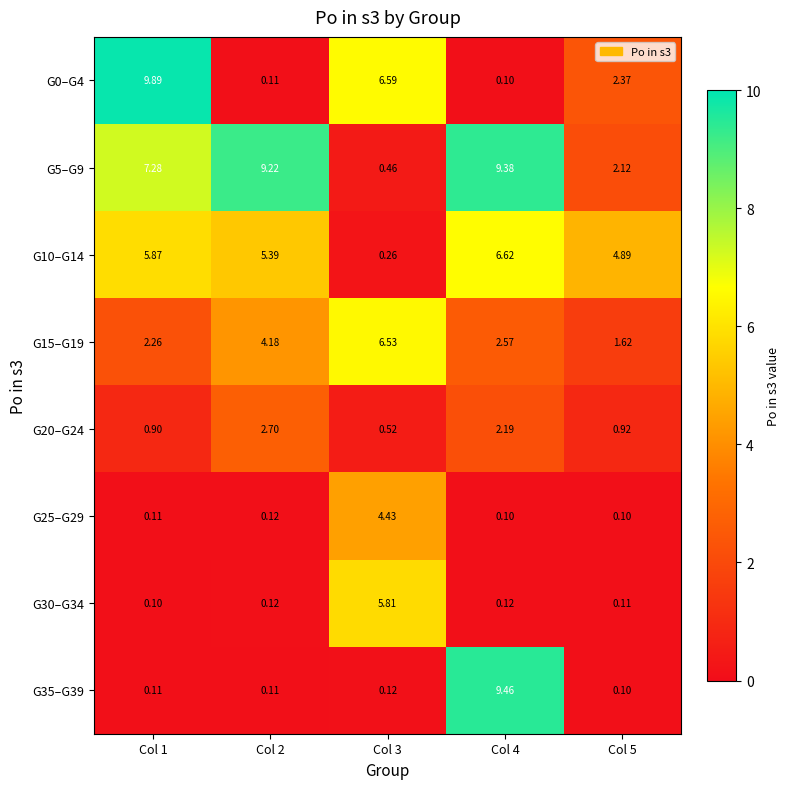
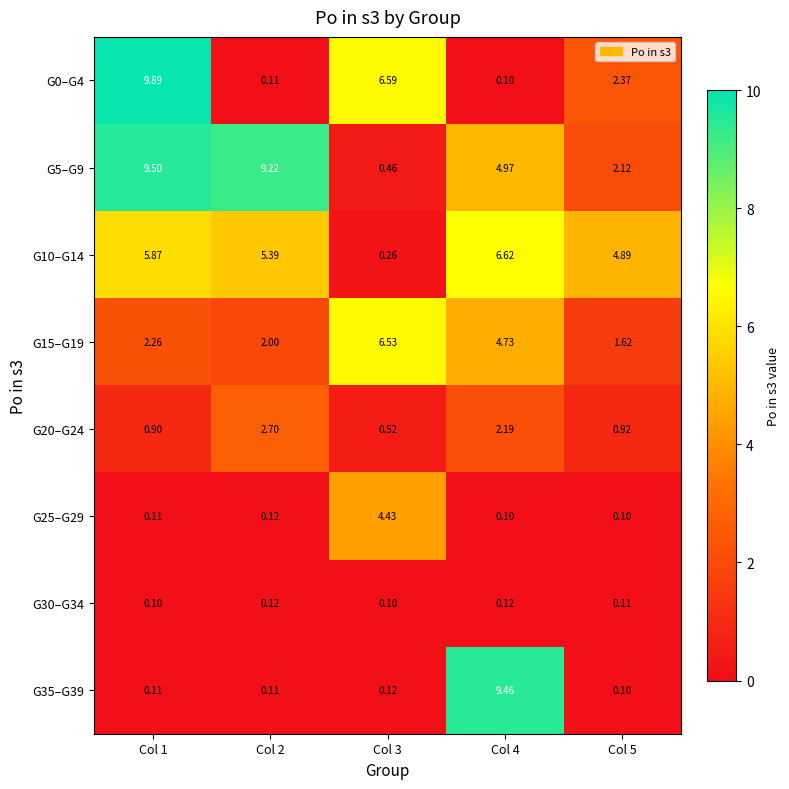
  {
    "G0–G4": {
      "Col 1": 9.89,
      "Col 2": 0.11,
      "Col 3": 6.59,
      "Col 4": 0.10,
      "Col 5": 2.37
    },
    "G5–G9": {
-     "Col 1": 7.28,
+     "Col 1": 9.50,
      "Col 2": 9.22,
      "Col 3": 0.46,
-     "Col 4": 9.38,
+     "Col 4": 4.97,
      "Col 5": 2.12
    },
    "G10–G14": {
      "Col 1": 5.87,
      "Col 2": 5.39,
      "Col 3": 0.26,
      "Col 4": 6.62,
      "Col 5": 4.89
    },
    "G15–G19": {
      "Col 1": 2.26,
-     "Col 2": 4.18,
+     "Col 2": 2.00,
      "Col 3": 6.53,
-     "Col 4": 2.57,
+     "Col 4": 4.73,
      "Col 5": 1.62
    },
    "G20–G24": {
      "Col 1": 0.90,
      "Col 2": 2.70,
      "Col 3": 0.52,
      "Col 4": 2.19,
      "Col 5": 0.92
    },
    "G25–G29": {
      "Col 1": 0.11,
      "Col 2": 0.12,
      "Col 3": 4.43,
      "Col 4": 0.10,
      "Col 5": 0.10
    },
    "G30–G34": {
      "Col 1": 0.10,
      "Col 2": 0.12,
-     "Col 3": 5.81,
+     "Col 3": 0.10,
      "Col 4": 0.12,
      "Col 5": 0.11
    },
    "G35–G39": {
      "Col 1": 0.11,
      "Col 2": 0.11,
      "Col 3": 0.12,
      "Col 4": 9.46,
      "Col 5": 0.10
    }
  }
